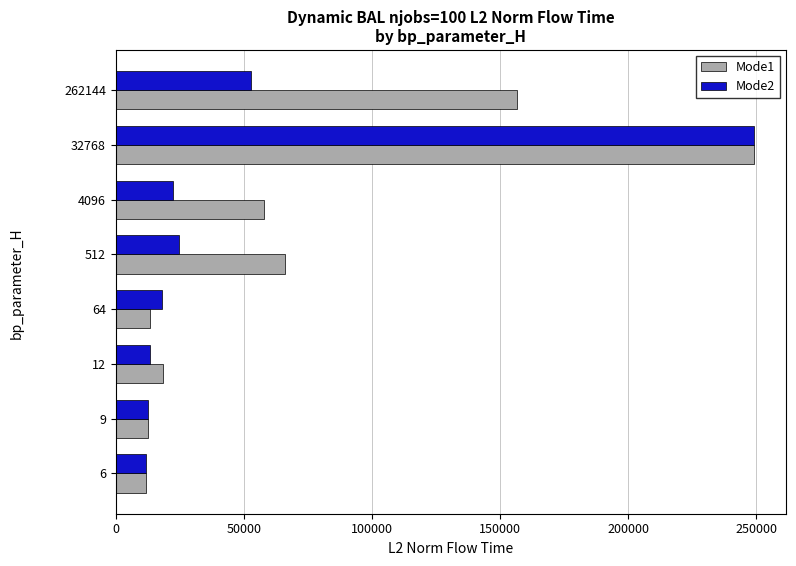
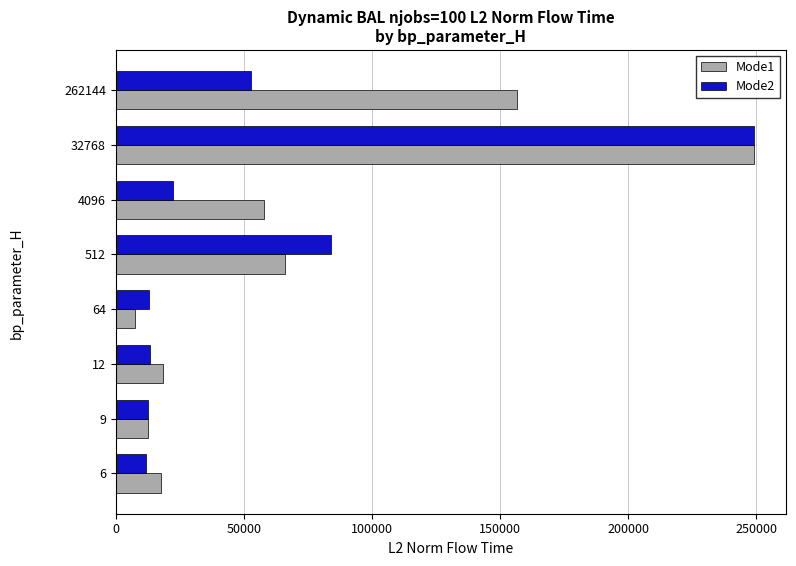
  {
    "Mode1": {
      "262144": 157000,
      "32768": 249000,
      "4096": 58000,
      "512": 66000,
-     "64": 13000,
+     "64": 7000,
      "12": 19000,
      "9": 13000,
-     "6": 12000
+     "6": 18000
    },
    "Mode2": {
      "262144": 53000,
      "32768": 249000,
      "4096": 23000,
-     "512": 25000,
-     "64": 18000,
+     "512": 84000,
+     "64": 13000,
      "12": 13000,
      "9": 13000,
      "6": 12000
    }
  }
